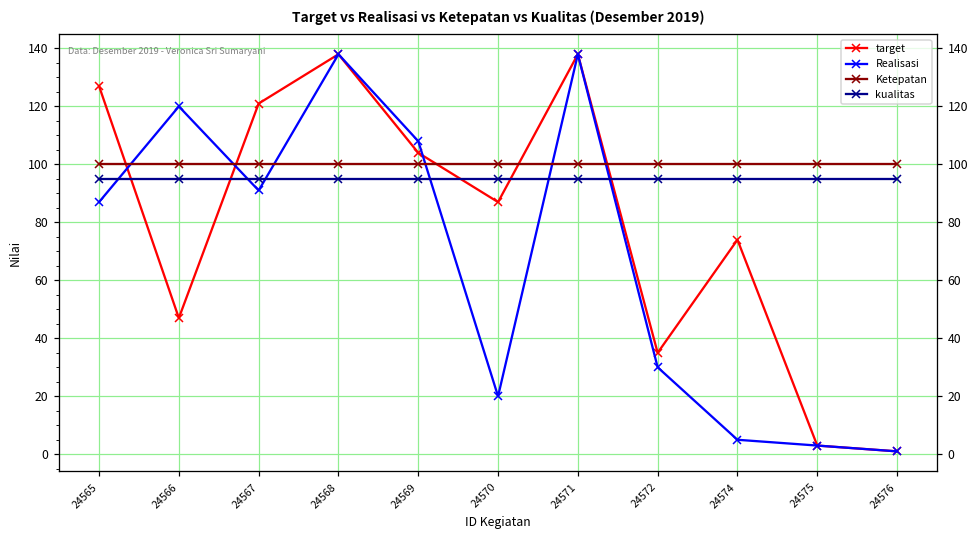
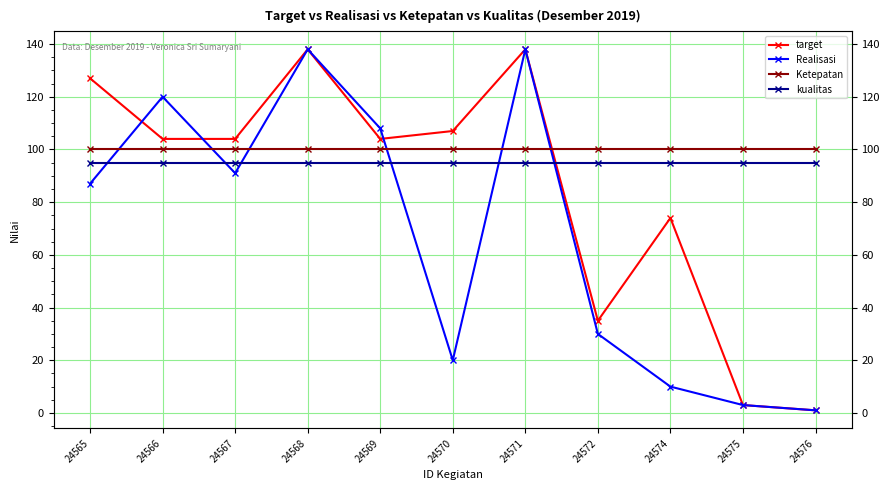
  {
    "target": {
      "24565": 127,
-     "24566": 47,
-     "24567": 121,
+     "24566": 104,
+     "24567": 104,
      "24569": 104,
-     "24570": 87,
+     "24570": 107,
      "24572": 35,
      "24574": 74
    },
    "Realisasi": {
      "24565": 87,
      "24566": 120,
      "24567": 91,
      "24569": 108,
      "24570": 20,
      "24572": 30,
-     "24574": 5
+     "24574": 10
    },
    "Ketepatan": {
      "24565": 100,
      "24566": 100,
      "24567": 100,
      "24568": 100,
      "24569": 100,
      "24570": 100,
      "24571": 100,
      "24572": 100,
      "24574": 100,
      "24575": 100,
      "24576": 100
    },
    "kualitas": {
      "24565": 95,
      "24566": 95,
      "24567": 95,
      "24568": 95,
      "24569": 95,
      "24570": 95,
      "24571": 95,
      "24572": 95,
      "24574": 95,
      "24575": 95,
      "24576": 95
    }
  }
